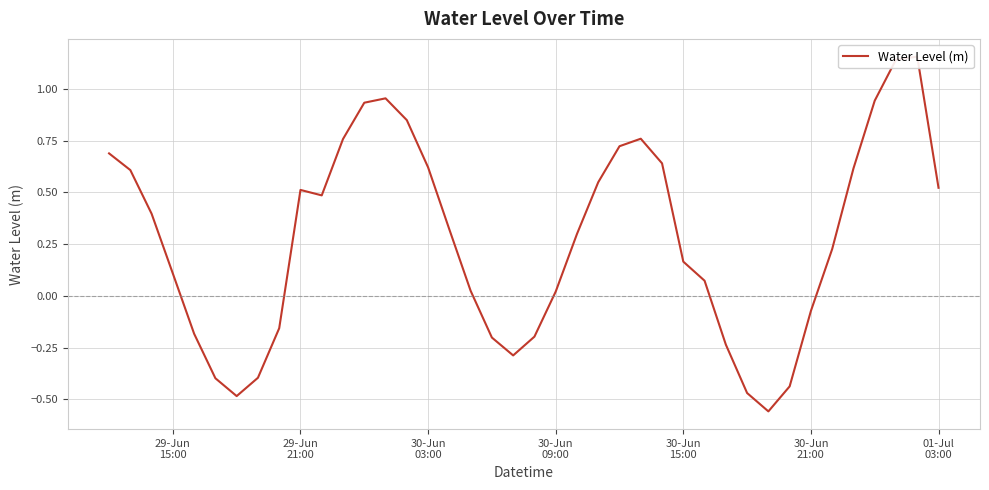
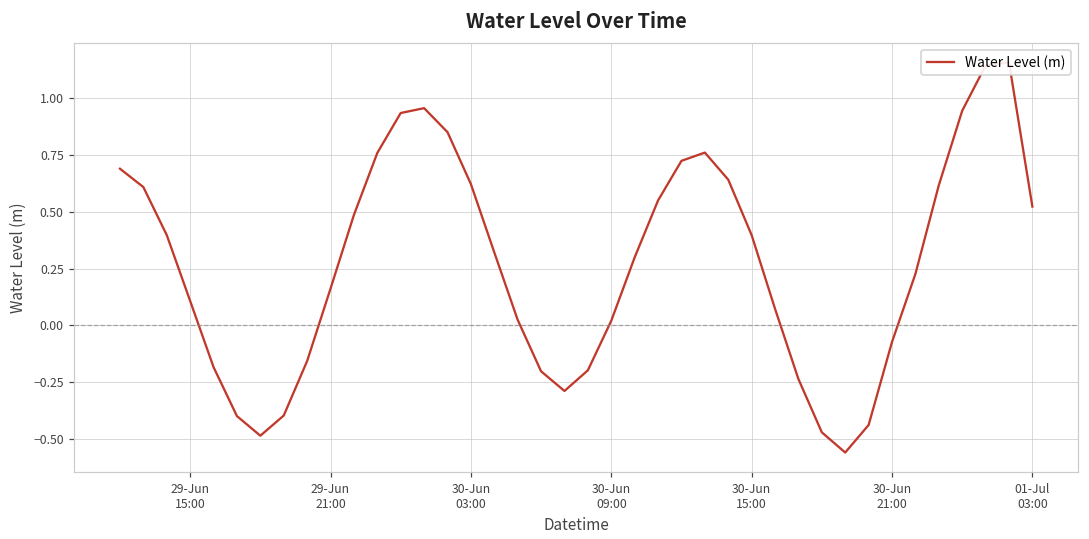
  {
    "29-Jun 15:00": 0.11,
-   "29-Jun 21:00": 0.51,
+   "29-Jun 21:00": 0.16,
    "30-Jun 03:00": 0.62,
    "30-Jun 09:00": 0.02,
-   "30-Jun 15:00": 0.17,
+   "30-Jun 15:00": 0.40,
    "30-Jun 21:00": -0.07,
    "01-Jul 03:00": 0.52
  }
